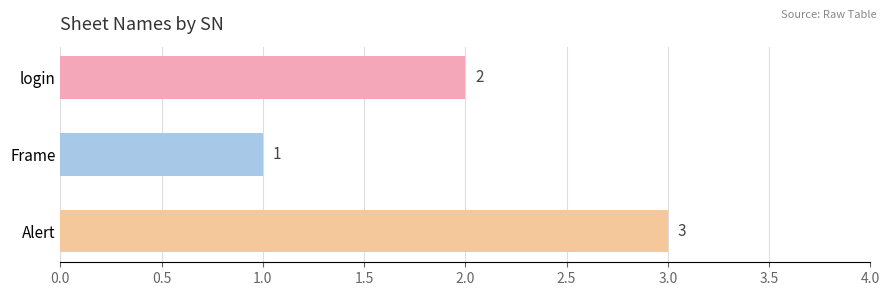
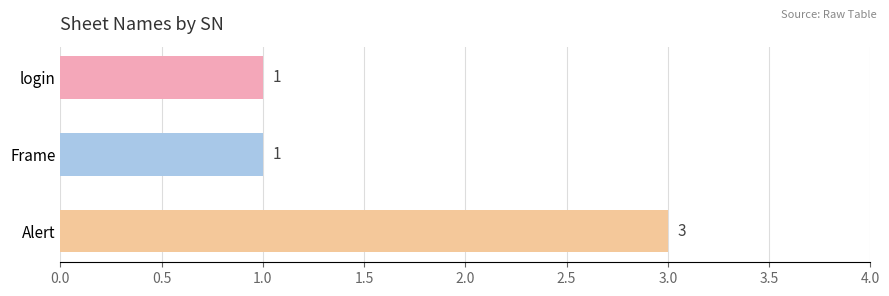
  {
-   "login": 2,
+   "login": 1,
    "Frame": 1,
    "Alert": 3
  }
